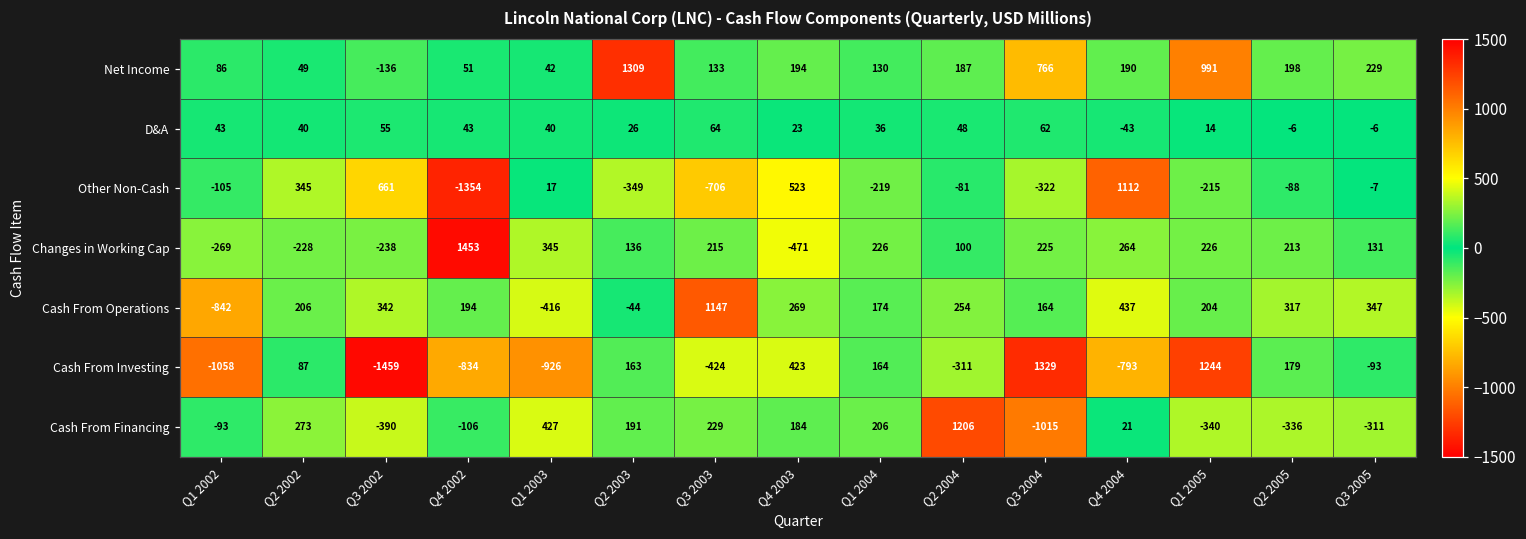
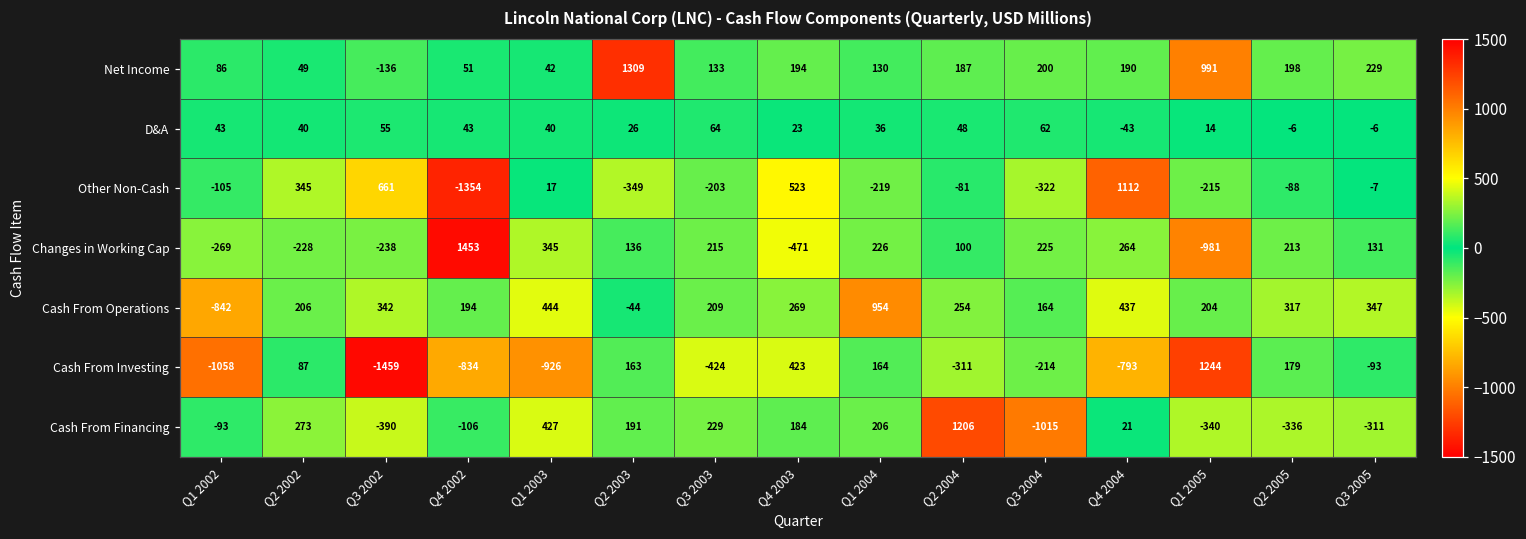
  {
    "Net Income": {
      "Q1 2002": 86,
      "Q2 2002": 49,
      "Q3 2002": -136,
      "Q4 2002": 51,
      "Q1 2003": 42,
      "Q2 2003": 1309,
      "Q3 2003": 133,
      "Q4 2003": 194,
      "Q1 2004": 130,
      "Q2 2004": 187,
-     "Q3 2004": 766,
+     "Q3 2004": 200,
      "Q4 2004": 190,
      "Q1 2005": 991,
      "Q2 2005": 198,
      "Q3 2005": 229
    },
    "D&A": {
      "Q1 2002": 43,
      "Q2 2002": 40,
      "Q3 2002": 55,
      "Q4 2002": 43,
      "Q1 2003": 40,
      "Q2 2003": 26,
      "Q3 2003": 64,
      "Q4 2003": 23,
      "Q1 2004": 36,
      "Q2 2004": 48,
      "Q3 2004": 62,
      "Q4 2004": -43,
      "Q1 2005": 14,
      "Q2 2005": -6,
      "Q3 2005": -6
    },
    "Other Non-Cash": {
      "Q1 2002": -105,
      "Q2 2002": 345,
      "Q3 2002": 661,
      "Q4 2002": -1354,
      "Q1 2003": 17,
      "Q2 2003": -349,
-     "Q3 2003": -706,
+     "Q3 2003": -203,
      "Q4 2003": 523,
      "Q1 2004": -219,
      "Q2 2004": -81,
      "Q3 2004": -322,
      "Q4 2004": 1112,
      "Q1 2005": -215,
      "Q2 2005": -88,
      "Q3 2005": -7
    },
    "Changes in Working Cap": {
      "Q1 2002": -269,
      "Q2 2002": -228,
      "Q3 2002": -238,
      "Q4 2002": 1453,
      "Q1 2003": 345,
      "Q2 2003": 136,
      "Q3 2003": 215,
      "Q4 2003": -471,
      "Q1 2004": 226,
      "Q2 2004": 100,
      "Q3 2004": 225,
      "Q4 2004": 264,
-     "Q1 2005": 226,
+     "Q1 2005": -981,
      "Q2 2005": 213,
      "Q3 2005": 131
    },
    "Cash From Operations": {
      "Q1 2002": -842,
      "Q2 2002": 206,
      "Q3 2002": 342,
      "Q4 2002": 194,
-     "Q1 2003": -416,
+     "Q1 2003": 444,
      "Q2 2003": -44,
-     "Q3 2003": 1147,
+     "Q3 2003": 209,
      "Q4 2003": 269,
-     "Q1 2004": 174,
+     "Q1 2004": 954,
      "Q2 2004": 254,
      "Q3 2004": 164,
      "Q4 2004": 437,
      "Q1 2005": 204,
      "Q2 2005": 317,
      "Q3 2005": 347
    },
    "Cash From Investing": {
      "Q1 2002": -1058,
      "Q2 2002": 87,
      "Q3 2002": -1459,
      "Q4 2002": -834,
      "Q1 2003": -926,
      "Q2 2003": 163,
      "Q3 2003": -424,
      "Q4 2003": 423,
      "Q1 2004": 164,
      "Q2 2004": -311,
-     "Q3 2004": 1329,
+     "Q3 2004": -214,
      "Q4 2004": -793,
      "Q1 2005": 1244,
      "Q2 2005": 179,
      "Q3 2005": -93
    },
    "Cash From Financing": {
      "Q1 2002": -93,
      "Q2 2002": 273,
      "Q3 2002": -390,
      "Q4 2002": -106,
      "Q1 2003": 427,
      "Q2 2003": 191,
      "Q3 2003": 229,
      "Q4 2003": 184,
      "Q1 2004": 206,
      "Q2 2004": 1206,
      "Q3 2004": -1015,
      "Q4 2004": 21,
      "Q1 2005": -340,
      "Q2 2005": -336,
      "Q3 2005": -311
    }
  }
